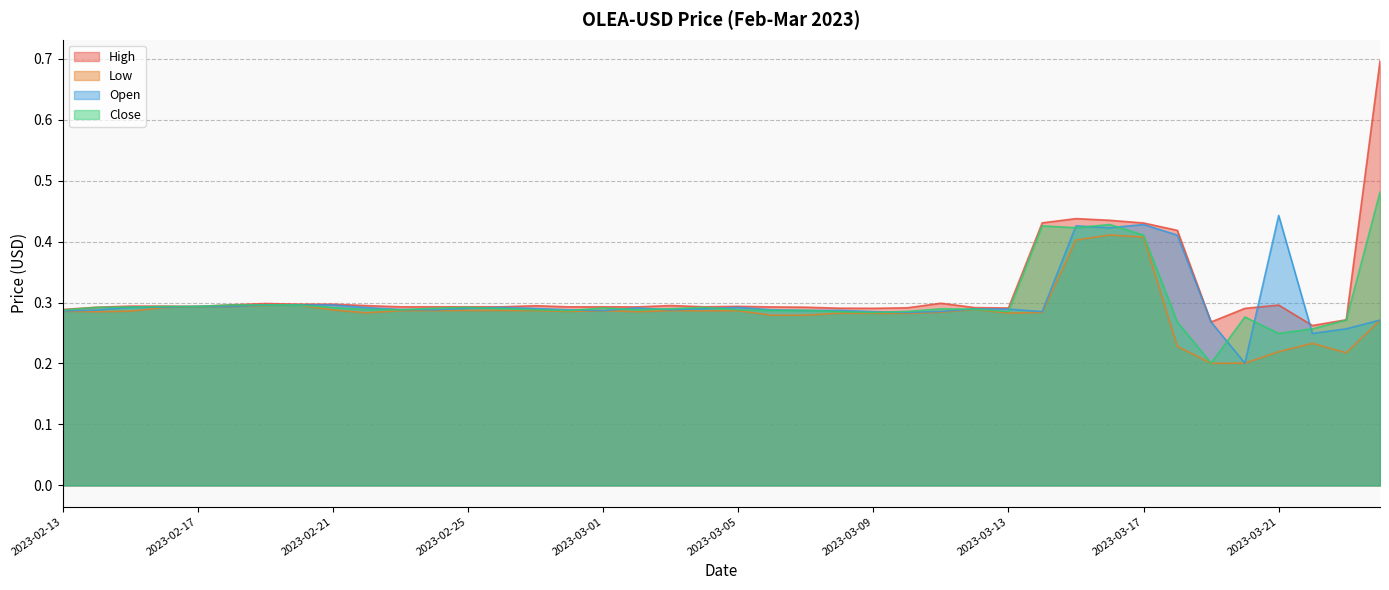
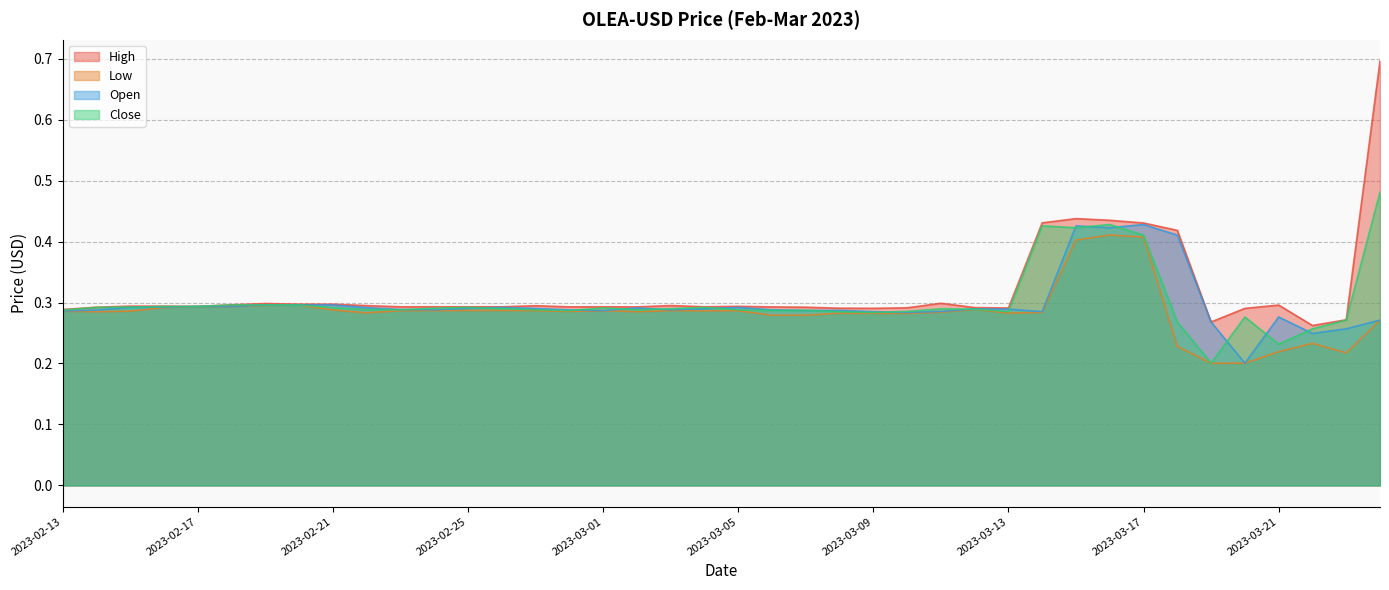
  {
    "Open": {
-     "2023-03-21": 0.44
+     "2023-03-21": 0.28
    },
    "Close": {
-     "2023-03-21": 0.25
+     "2023-03-21": 0.23
    }
  }
